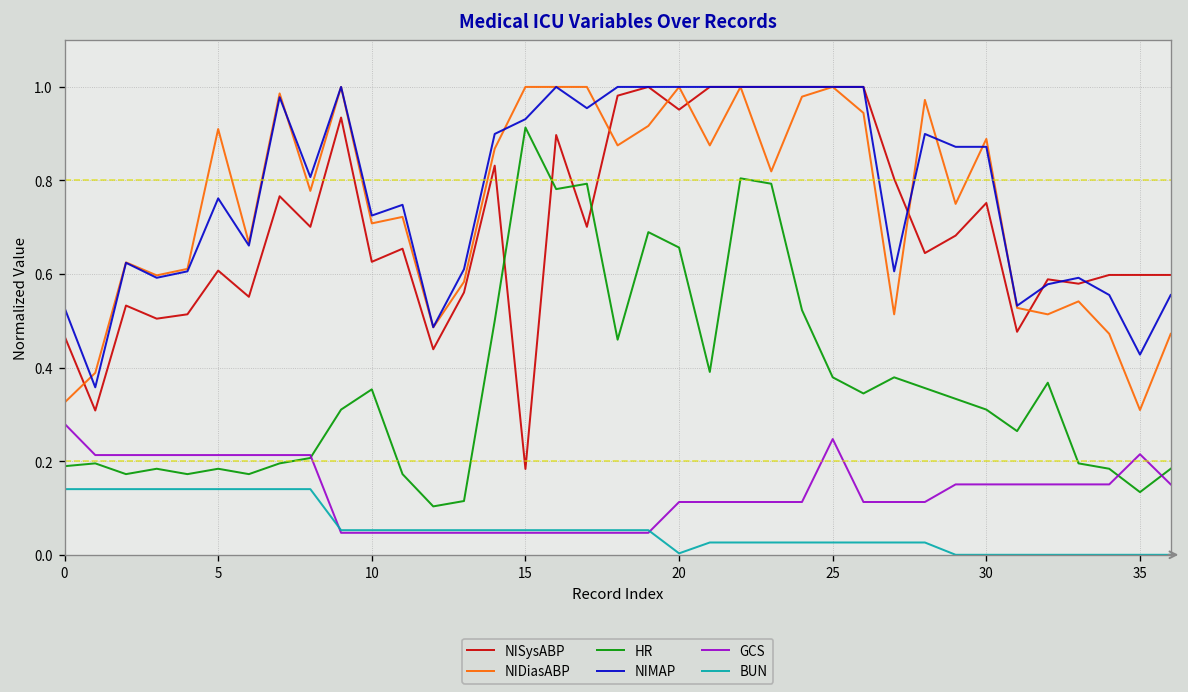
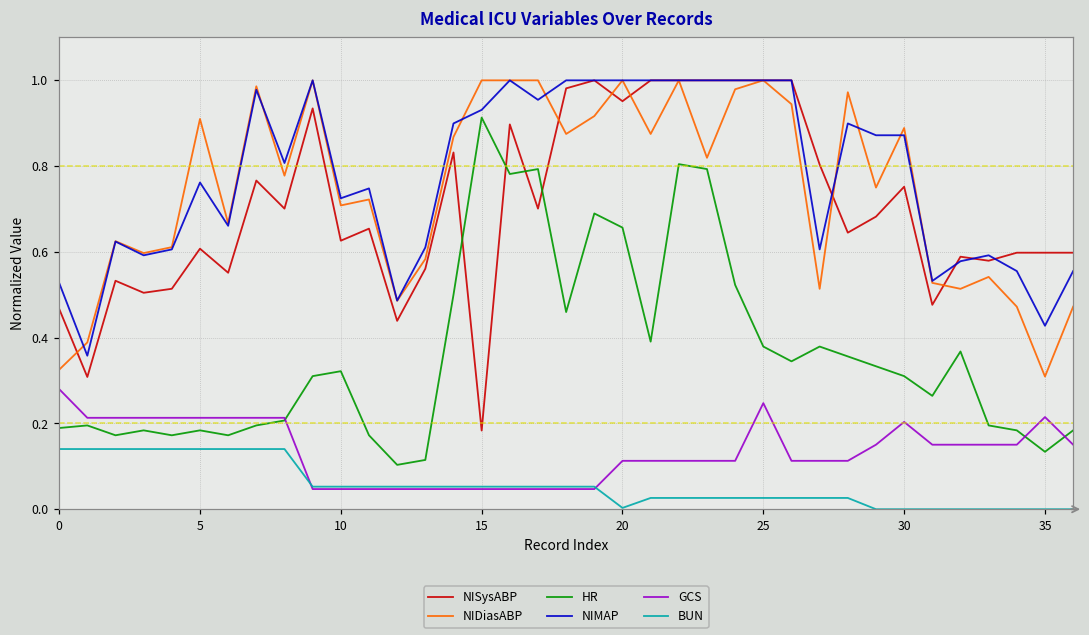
  {
    "NISysABP": {
      "0": 0.47,
      "5": 0.61,
      "10": 0.63,
      "15": 0.18,
      "20": 0.95,
      "30": 0.75,
      "35": 0.60
    },
    "NIDiasABP": {
      "0": 0.33,
      "5": 0.91,
      "10": 0.71,
      "15": 1.00,
      "30": 0.89,
      "35": 0.31
    },
    "HR": {
      "0": 0.19,
      "5": 0.18,
-     "10": 0.35,
+     "10": 0.32,
      "15": 0.91,
      "20": 0.66,
      "25": 0.38,
      "30": 0.31,
      "35": 0.13
    },
    "NIMAP": {
      "0": 0.53,
      "5": 0.76,
      "10": 0.73,
      "15": 0.93,
      "30": 0.87,
      "35": 0.43
    },
    "GCS": {
      "0": 0.28,
      "5": 0.21,
      "20": 0.11,
      "25": 0.25,
-     "30": 0.15,
+     "30": 0.20,
      "35": 0.21
    },
    "BUN": {
      "0": 0.14,
      "5": 0.14,
      "20": 0.00,
      "25": 0.03,
      "30": 0.00,
      "35": 0.00
    }
  }
